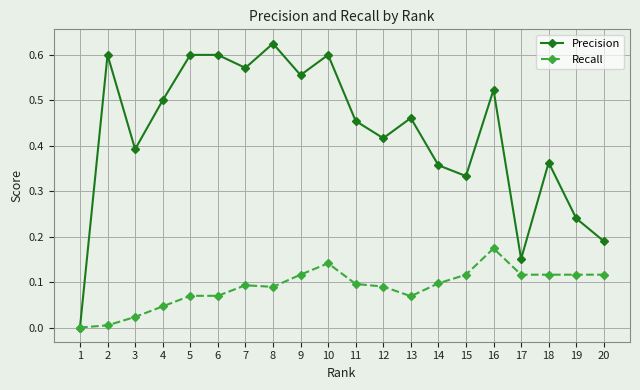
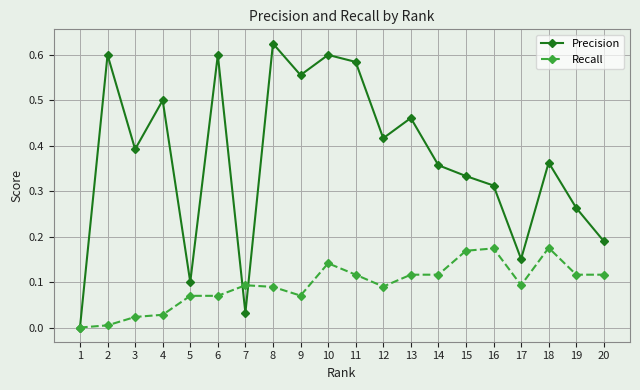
  {
    "Precision": {
      "2": 0.60,
      "3": 0.39,
      "4": 0.50,
-     "5": 0.6,
+     "5": 0.1,
      "6": 0.60,
-     "7": 0.57,
+     "7": 0.03,
      "8": 0.63,
      "9": 0.56,
      "10": 0.60,
-     "11": 0.45,
+     "11": 0.58,
      "12": 0.42,
      "13": 0.46,
      "14": 0.36,
      "15": 0.33,
-     "16": 0.52,
+     "16": 0.31,
      "17": 0.15,
      "18": 0.36,
-     "19": 0.24,
+     "19": 0.26,
      "20": 0.19
    },
    "Recall": {
      "2": 0.00,
      "3": 0.02,
-     "4": 0.05,
+     "4": 0.03,
      "5": 0.07,
      "6": 0.07,
      "7": 0.09,
      "8": 0.09,
-     "9": 0.12,
+     "9": 0.07,
      "10": 0.14,
-     "11": 0.10,
+     "11": 0.12,
      "12": 0.09,
-     "13": 0.07,
-     "14": 0.10,
-     "15": 0.12,
+     "13": 0.12,
+     "14": 0.12,
+     "15": 0.17,
      "16": 0.17,
-     "17": 0.12,
-     "18": 0.12,
+     "17": 0.09,
+     "18": 0.18,
      "19": 0.12,
      "20": 0.12
    }
  }
